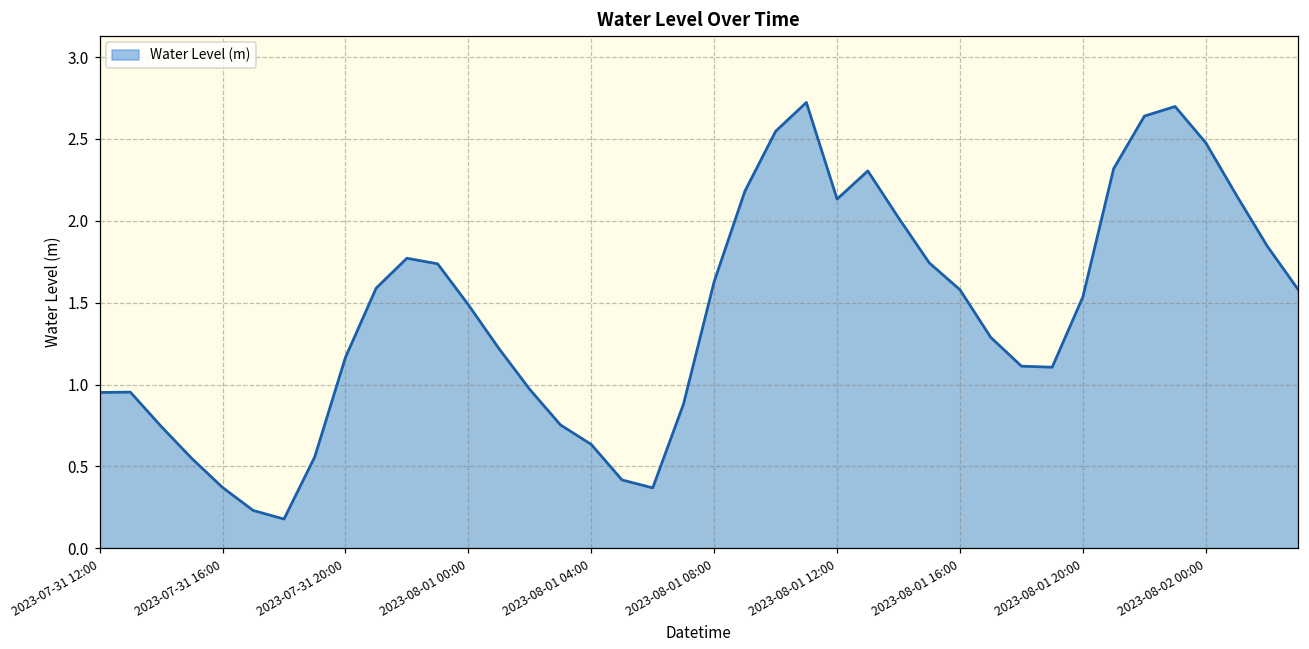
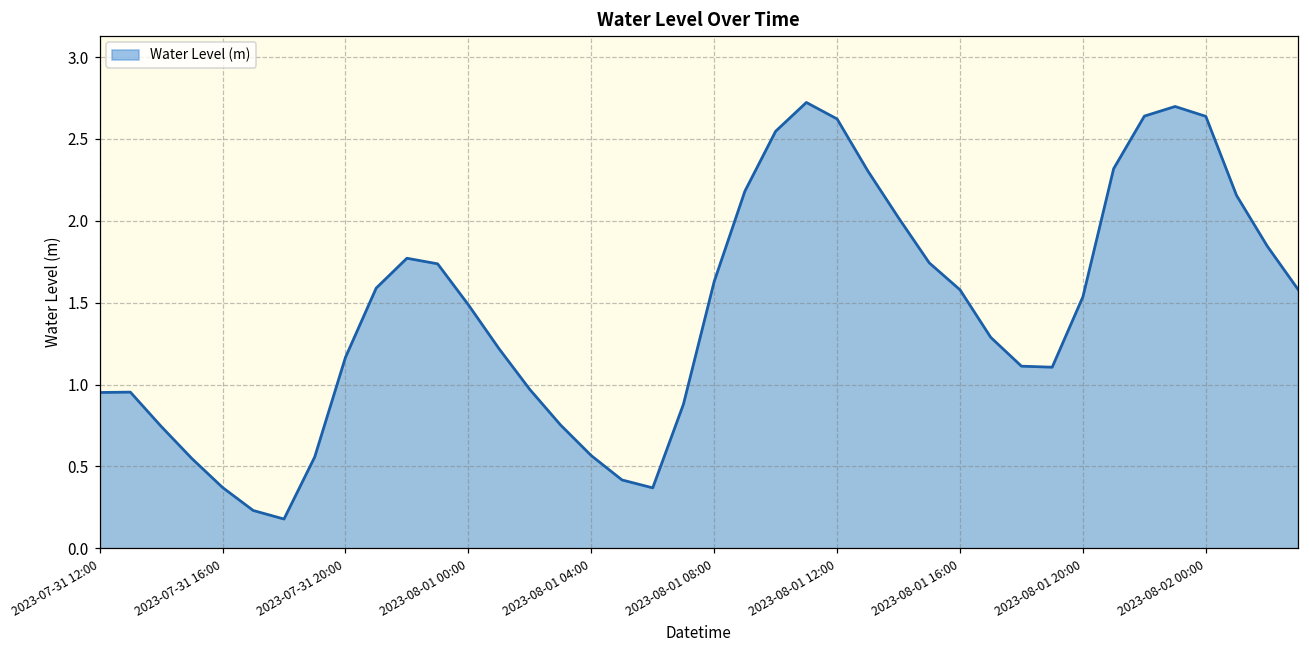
  {
    "2023-07-31 12:00": 0.95,
    "2023-07-31 16:00": 0.37,
    "2023-07-31 20:00": 1.17,
    "2023-08-01 00:00": 1.49,
-   "2023-08-01 04:00": 0.63,
+   "2023-08-01 04:00": 0.57,
    "2023-08-01 08:00": 1.63,
-   "2023-08-01 12:00": 2.13,
+   "2023-08-01 12:00": 2.62,
    "2023-08-01 16:00": 1.58,
    "2023-08-01 20:00": 1.54,
-   "2023-08-02 00:00": 2.48
+   "2023-08-02 00:00": 2.64
  }
